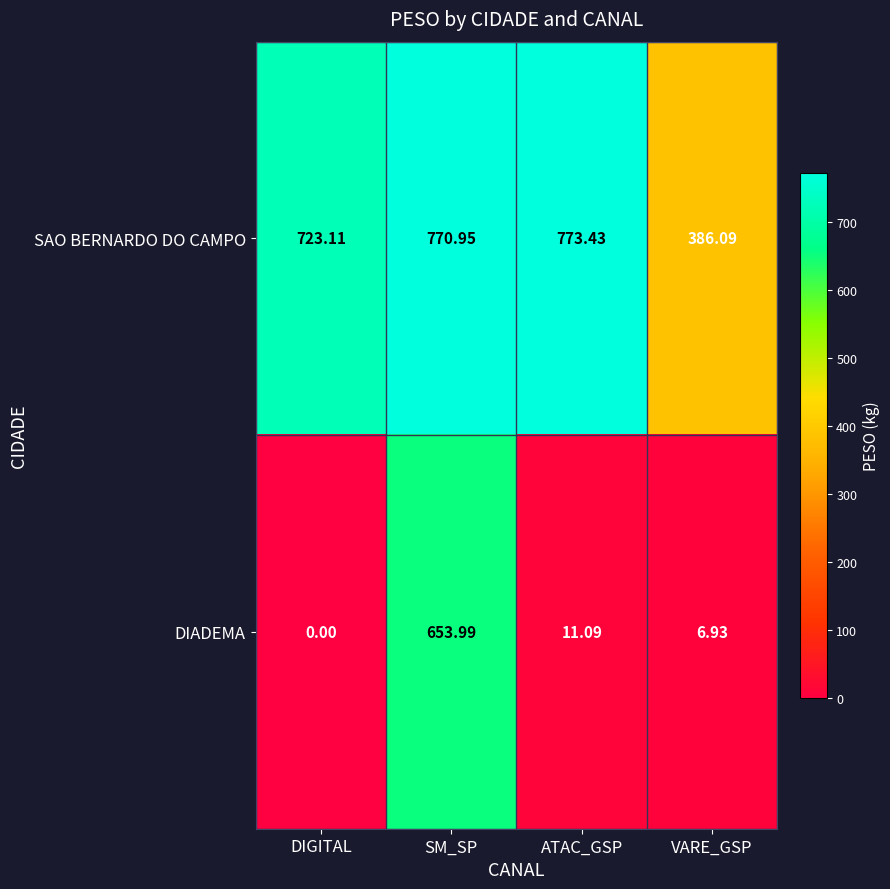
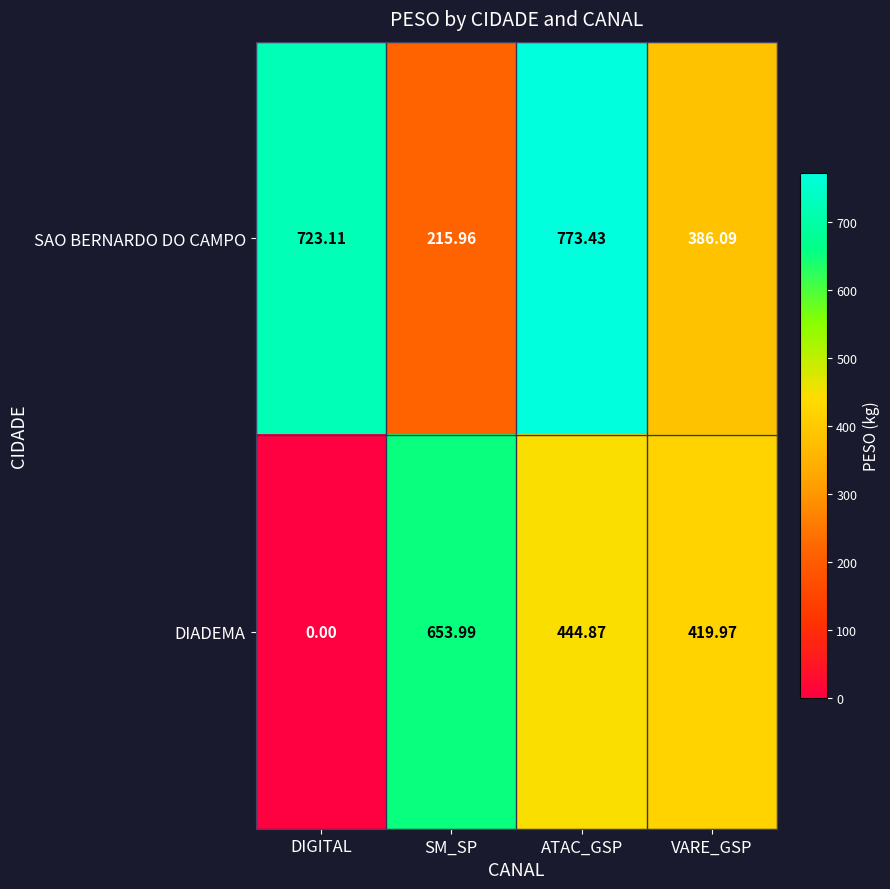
  {
    "SAO BERNARDO DO CAMPO": {
      "DIGITAL": 723.11,
-     "SM_SP": 770.95,
+     "SM_SP": 215.96,
      "ATAC_GSP": 773.43,
      "VARE_GSP": 386.09
    },
    "DIADEMA": {
      "DIGITAL": 0.00,
      "SM_SP": 653.99,
-     "ATAC_GSP": 11.09,
-     "VARE_GSP": 6.93
+     "ATAC_GSP": 444.87,
+     "VARE_GSP": 419.97
    }
  }
